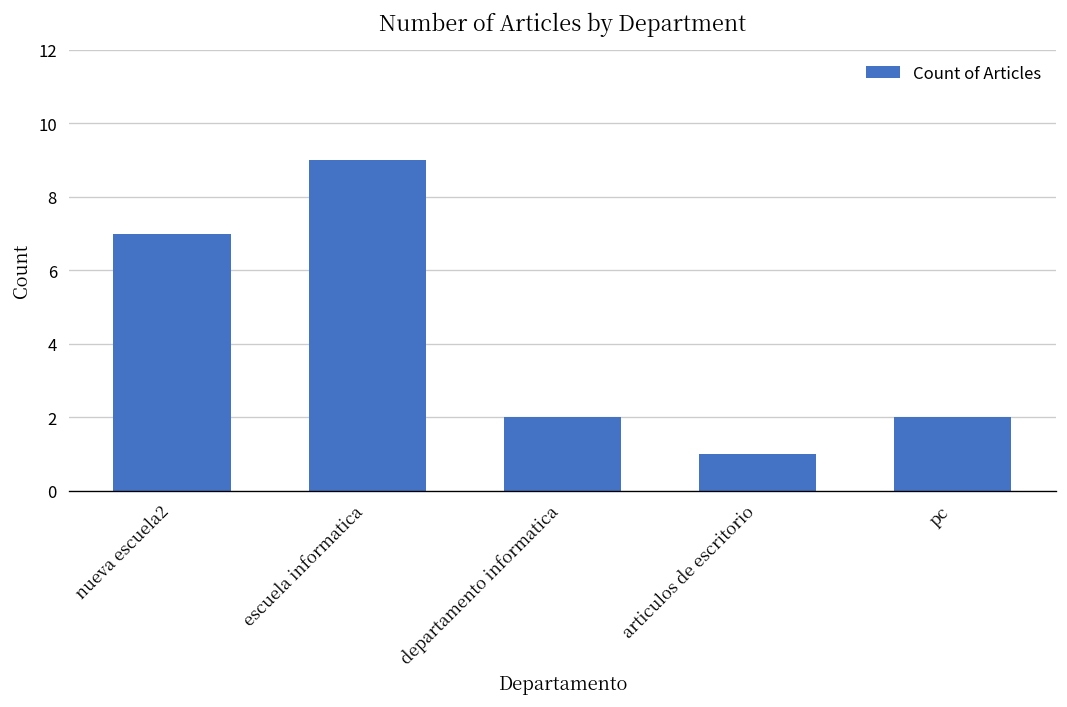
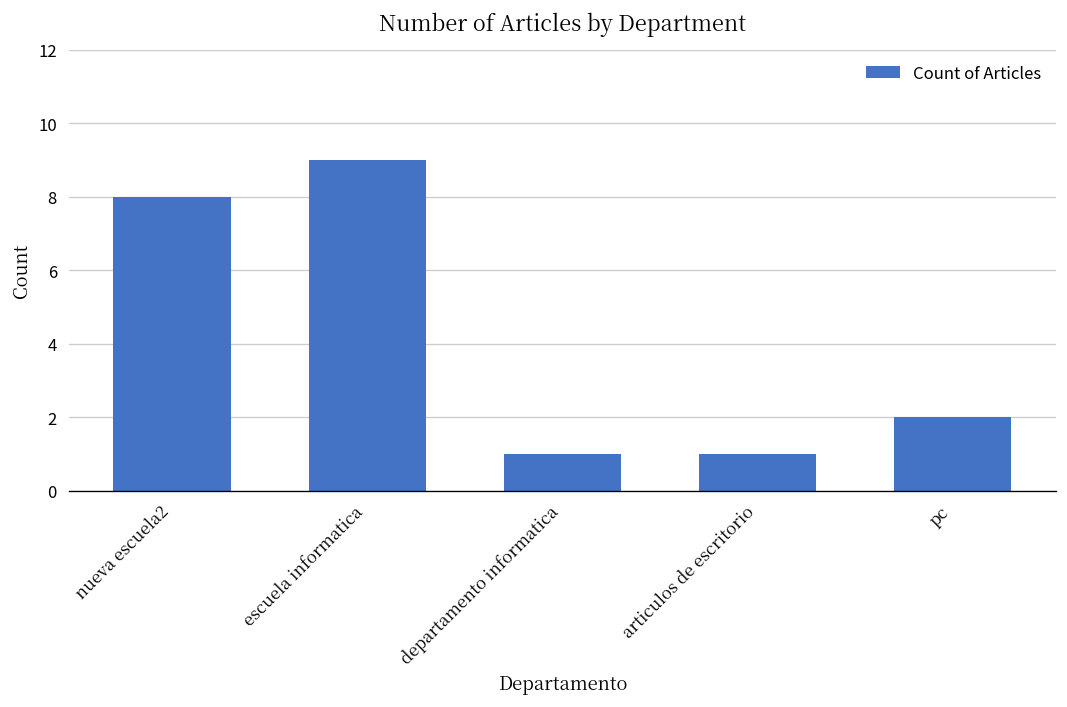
  {
-   "nueva escuela2": 7,
+   "nueva escuela2": 8,
    "escuela informatica": 9,
-   "departamento informatica": 2,
+   "departamento informatica": 1,
    "articulos de escritorio": 1,
    "pc": 2
  }
